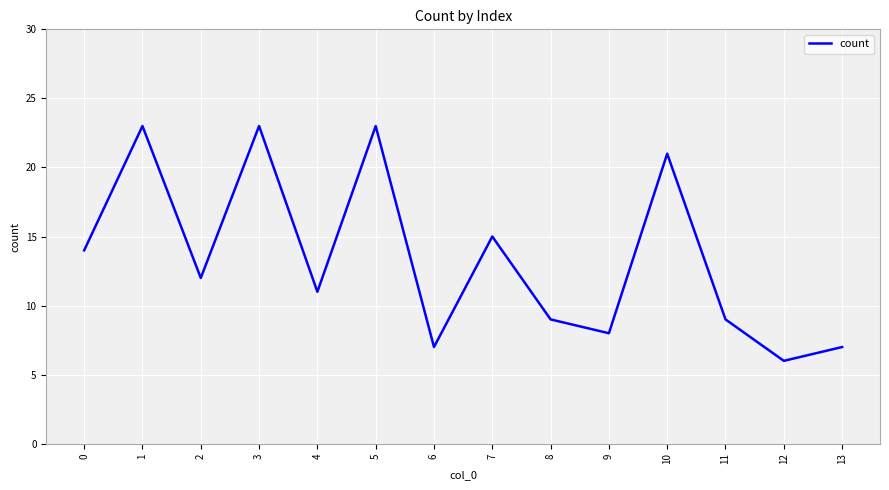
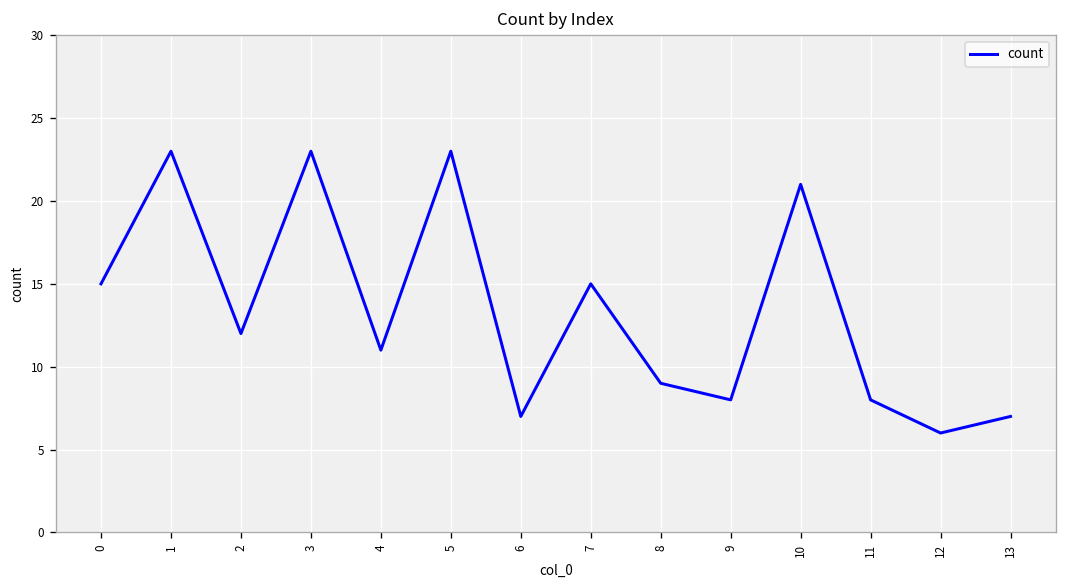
  {
-   "0": 14,
+   "0": 15,
    "1": 23,
    "2": 12,
    "3": 23,
    "4": 11,
    "5": 23,
    "6": 7,
    "7": 15,
    "8": 9,
    "9": 8,
    "10": 21,
-   "11": 9,
+   "11": 8,
    "12": 6,
    "13": 7
  }
